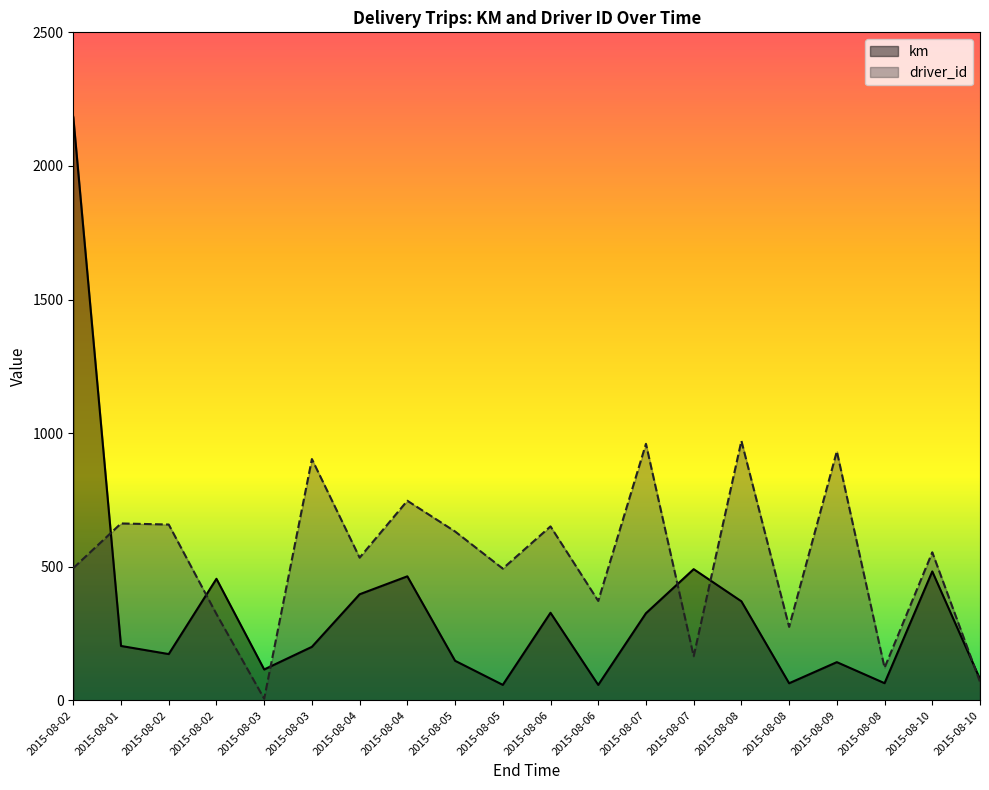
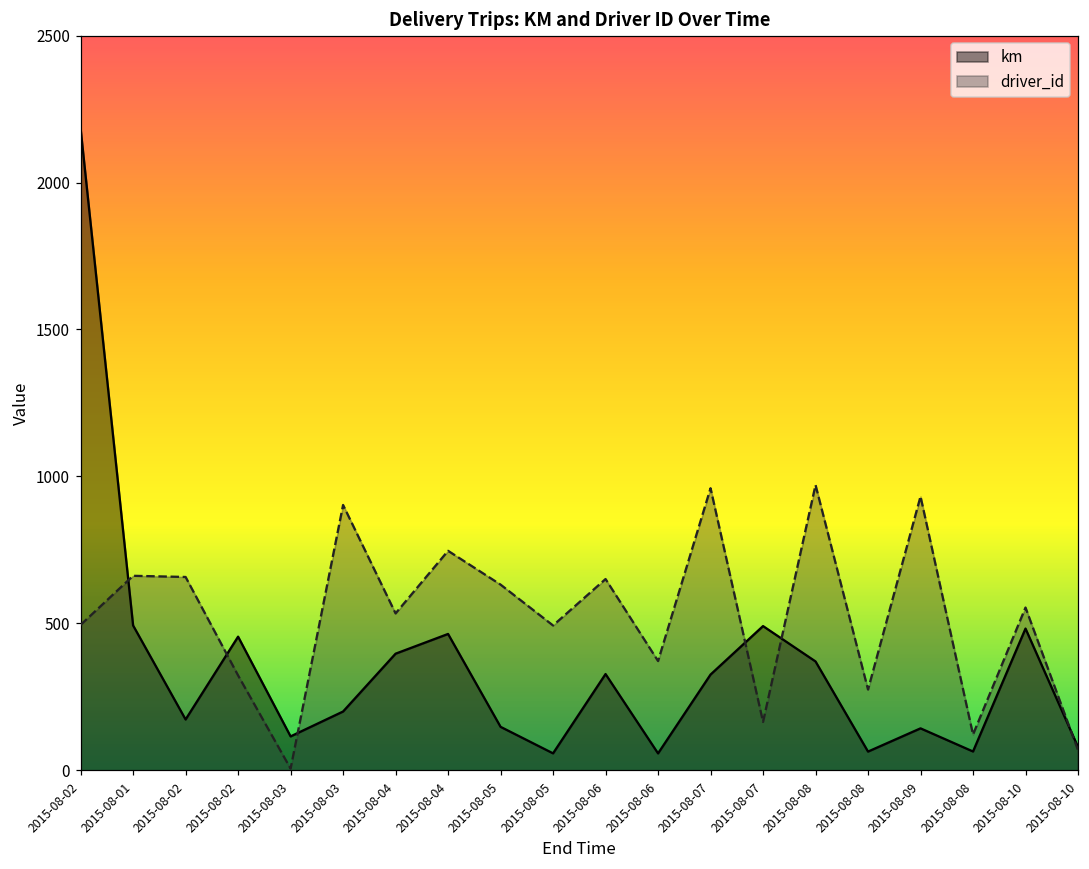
  {
    "km": {
-     "2015-08-01": 200,
+     "2015-08-01": 490,
      "2015-08-09": 140
    },
    "driver_id": {
      "2015-08-01": 660,
      "2015-08-09": 930
    }
  }
